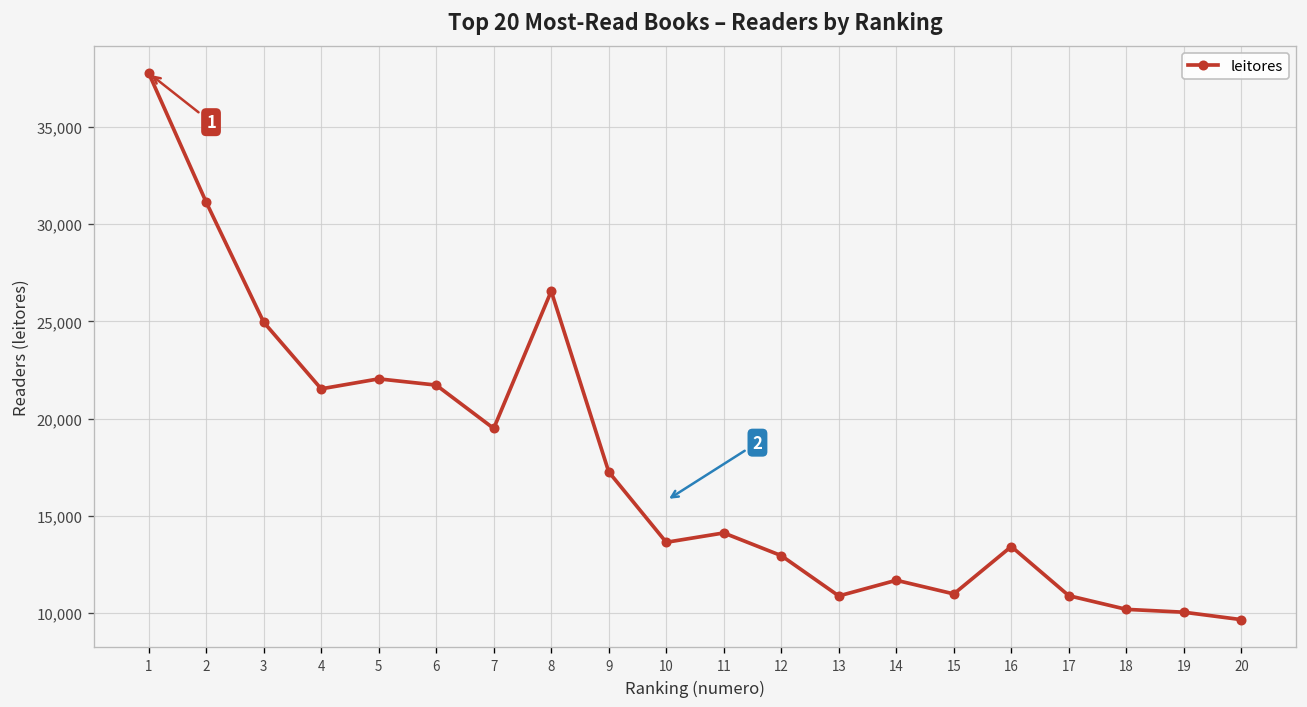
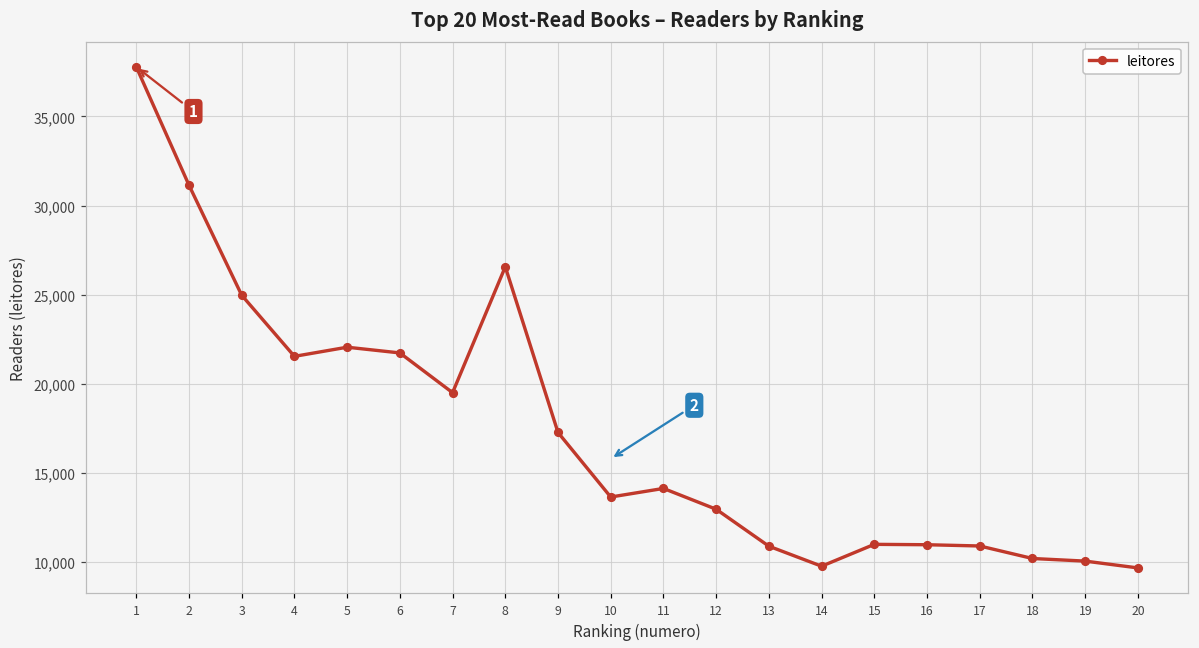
  {
    "1": "37,800",
    "2": "31,100",
    "3": "25,000",
    "4": "21,500",
    "5": "22,000",
    "6": "21,700",
    "7": "19,500",
    "8": "26,600",
    "9": "17,300",
    "10": "13,600",
    "11": "14,100",
    "12": "12,900",
    "13": "10,900",
-   "14": "11,700",
+   "14": "9,700",
    "15": "11,000",
-   "16": "13,400",
+   "16": "10,900",
    "17": "10,900",
    "18": "10,200",
    "19": "10,000",
    "20": "9,600"
  }
